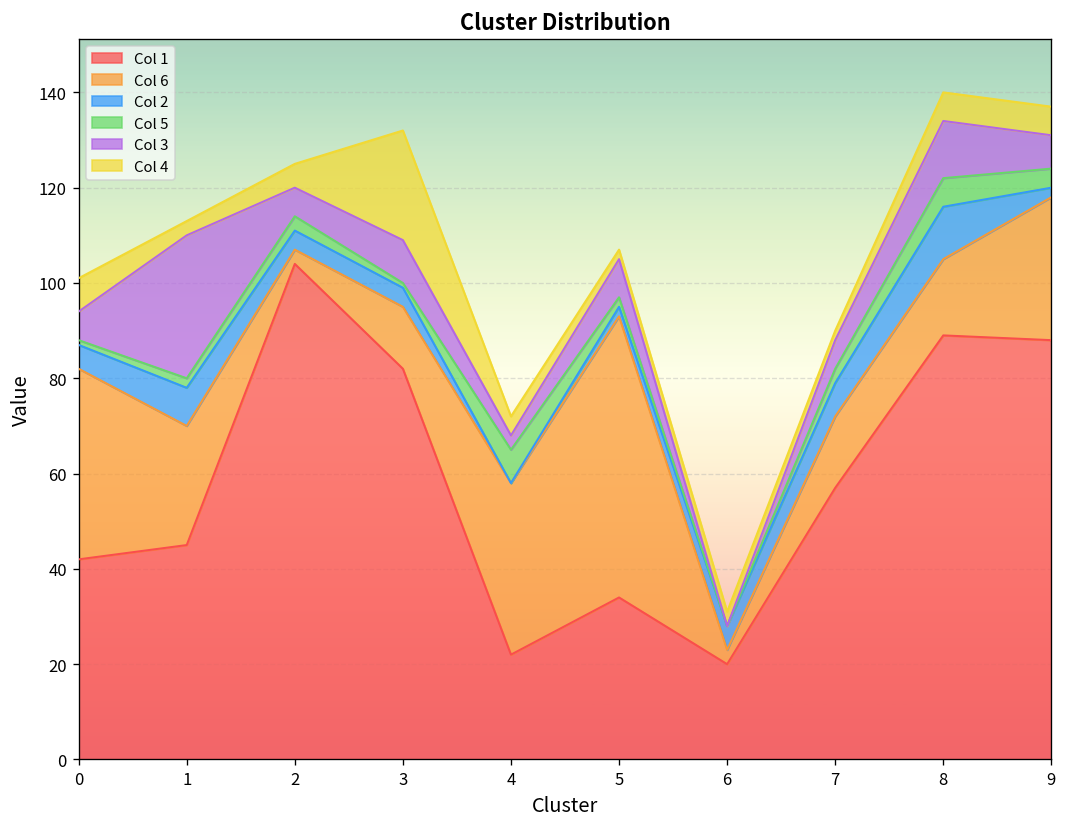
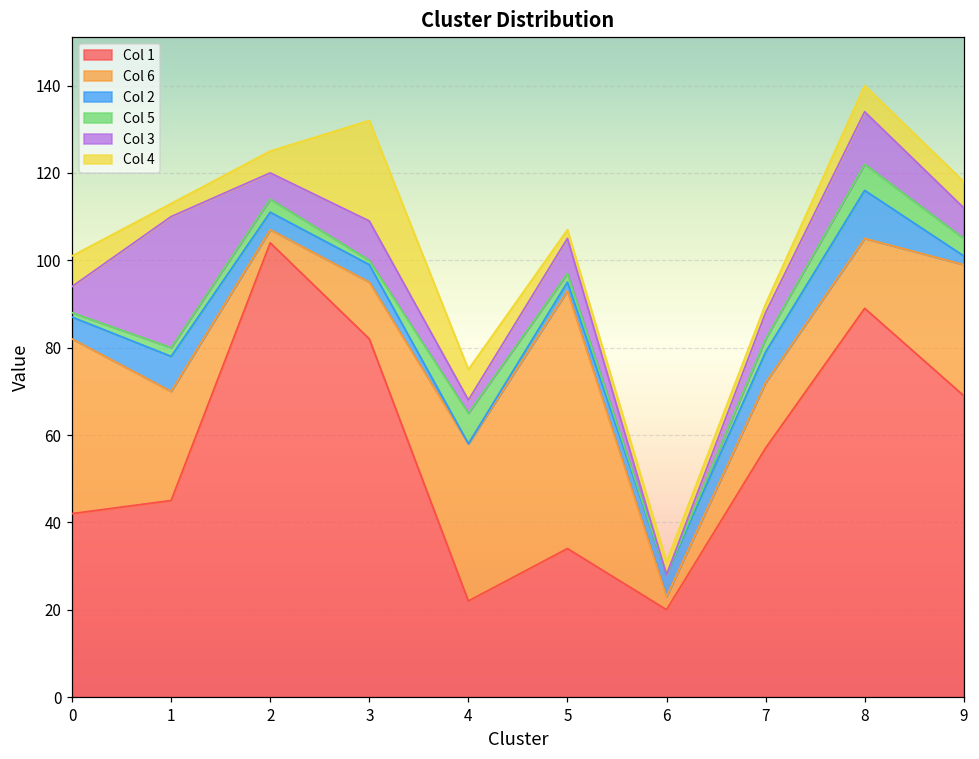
  {
    "Col 1": {
      "0": 42,
      "1": 45,
      "2": 104,
      "3": 82,
      "4": 22,
      "5": 34,
      "6": 20,
      "7": 57,
      "8": 89,
-     "9": 88
+     "9": 69
    },
    "Col 6": {
      "0": 40,
      "1": 25,
      "2": 3,
      "3": 13,
      "5": 59,
      "6": 3,
      "7": 15,
      "8": 16,
      "9": 30
    },
    "Col 2": {
      "0": 5,
      "1": 8,
      "2": 4,
      "3": 4,
      "5": 2,
      "7": 7,
      "8": 11,
      "9": 2
    },
    "Col 5": {
      "0": 1,
      "1": 2,
      "2": 3,
      "3": 1,
      "4": 7,
      "5": 2,
      "7": 3,
      "8": 6,
      "9": 4
    },
    "Col 3": {
      "0": 6,
      "1": 30,
      "2": 6,
      "3": 9,
      "4": 3,
      "5": 8,
      "7": 6,
      "8": 12,
      "9": 7
    },
    "Col 4": {
      "0": 7,
      "1": 3,
      "2": 5,
      "3": 23,
-     "4": 4,
+     "4": 7,
      "5": 2,
      "6": 3,
      "7": 2,
      "8": 6,
      "9": 6
    }
  }
